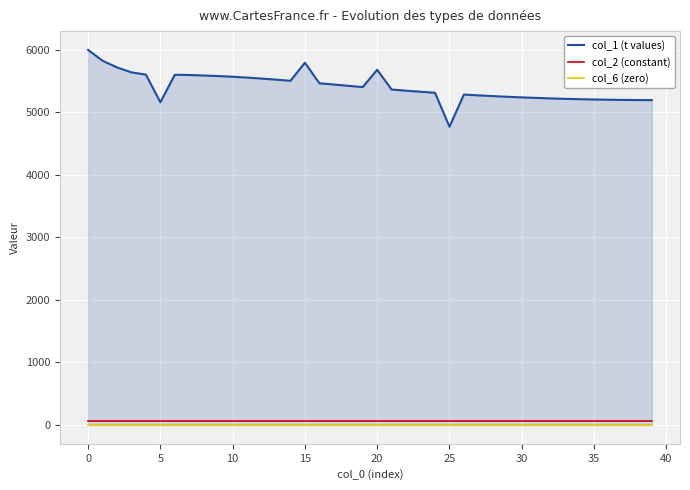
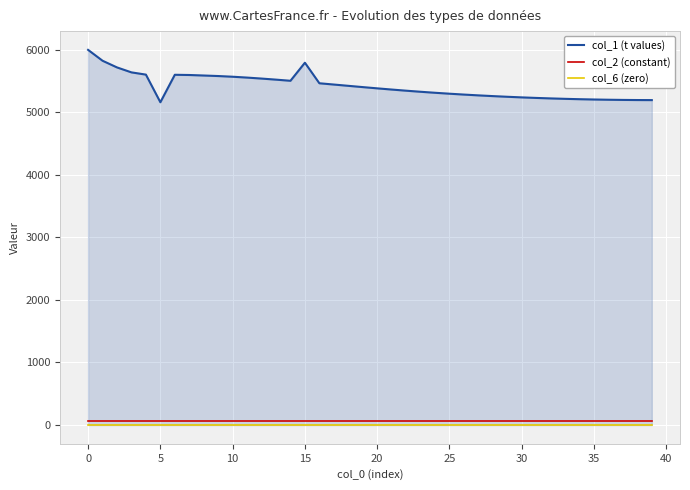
  {
    "col_1 (t values)": {
      "0": 6000,
      "5": 5200,
      "10": 5600,
      "15": 5800,
-     "20": 5700,
-     "25": 4800,
+     "20": 5400,
+     "25": 5300,
      "30": 5200,
      "35": 5200
    },
    "col_2 (constant)": {
      "0": 100,
      "5": 100,
      "10": 100,
      "15": 100,
      "20": 100,
      "25": 100,
      "30": 100,
      "35": 100
    },
    "col_6 (zero)": {
      "0": 0,
      "5": 0,
      "10": 0,
      "15": 0,
      "20": 0,
      "25": 0,
      "30": 0,
      "35": 0
    }
  }
